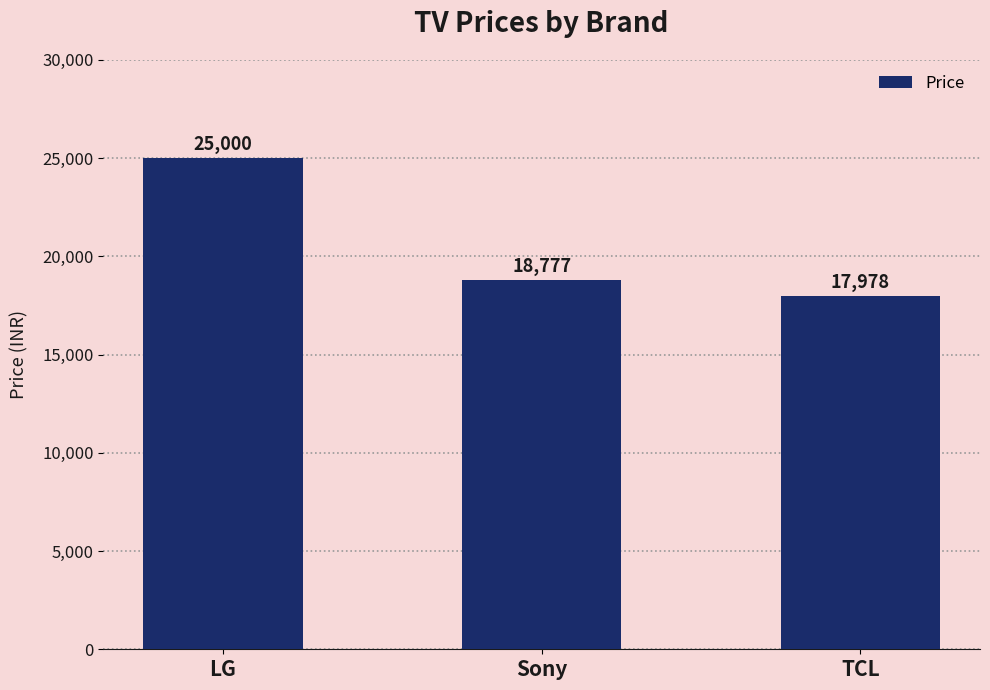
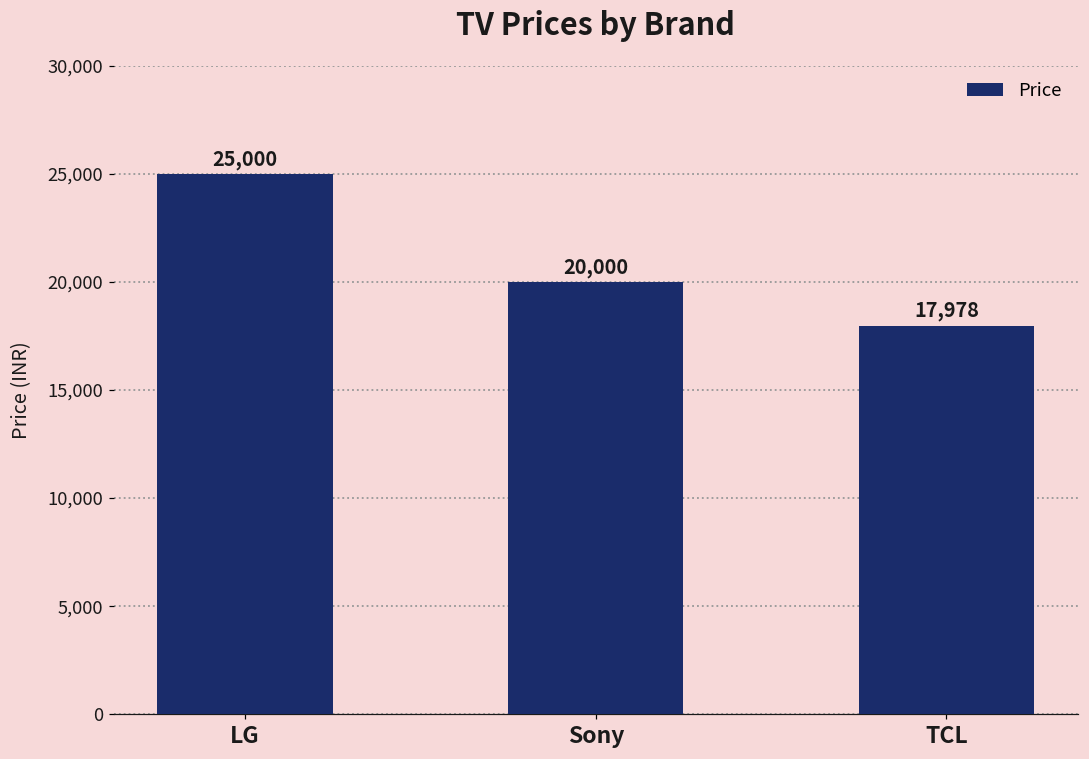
  {
    "LG": "25,000",
-   "Sony": "18,777",
+   "Sony": "20,000",
    "TCL": "17,978"
  }
